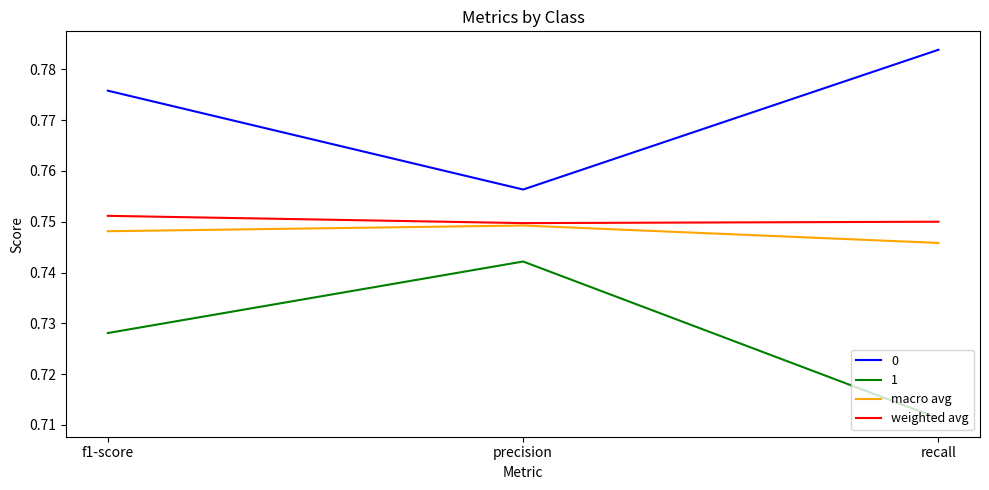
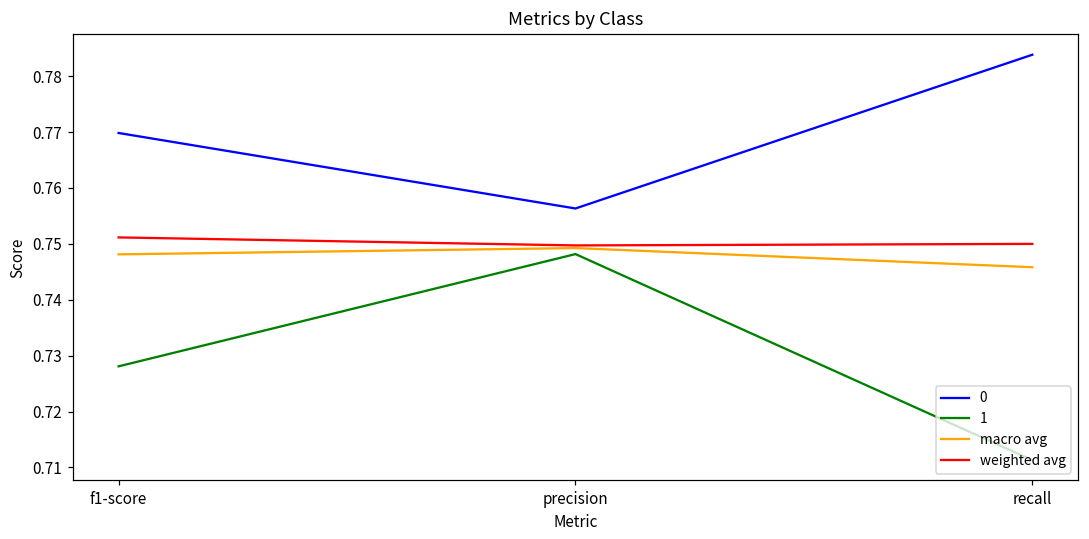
  {
    "0": {
-     "f1-score": 0.776,
+     "f1-score": 0.770,
      "precision": 0.756,
      "recall": 0.784
    },
    "1": {
      "f1-score": 0.728,
-     "precision": 0.742
+     "precision": 0.748
    },
    "macro avg": {
      "f1-score": 0.748,
      "recall": 0.746
    },
    "weighted avg": {
      "f1-score": 0.751,
      "recall": 0.750
    }
  }
